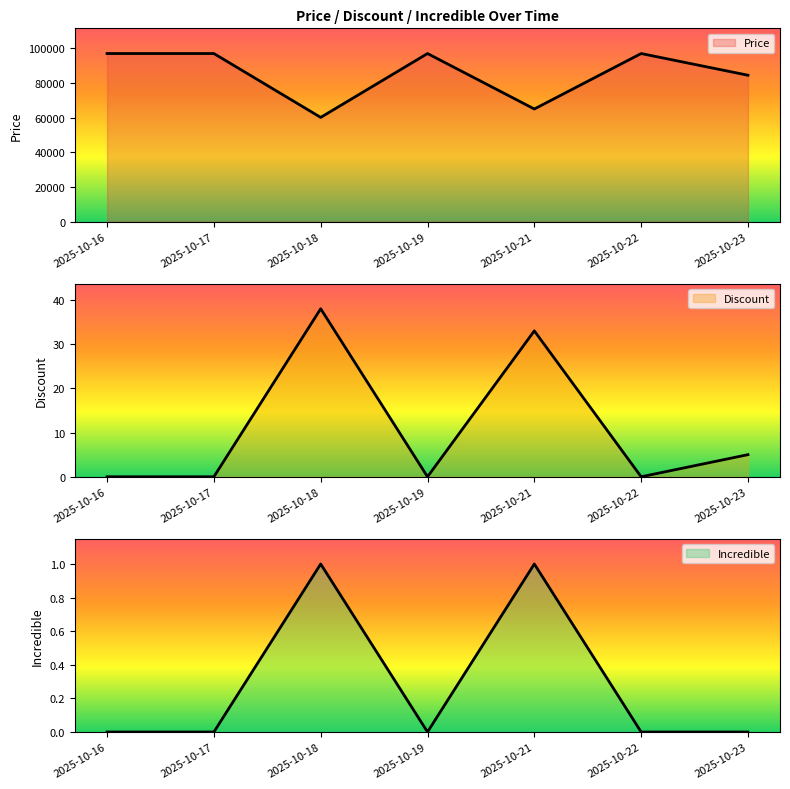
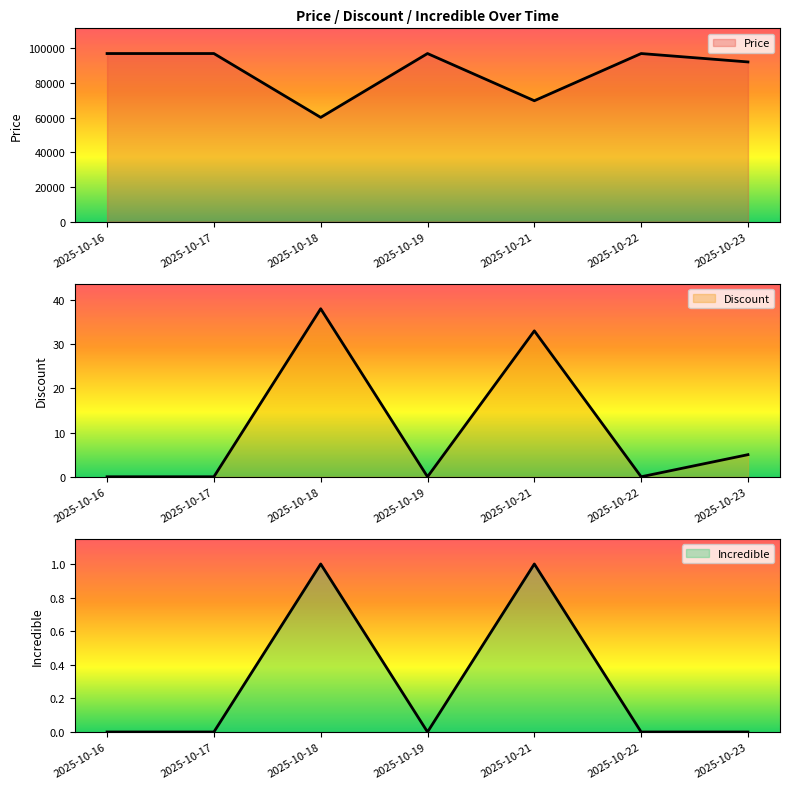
  {
    "Price / Discount / Incredible Over Time": {
      "2025-10-16": 97000,
      "2025-10-17": 97000,
      "2025-10-18": 60000,
      "2025-10-19": 97000,
-     "2025-10-21": 65000,
+     "2025-10-21": 70000,
      "2025-10-22": 97000,
-     "2025-10-23": 84000
+     "2025-10-23": 92000
    }
  }
